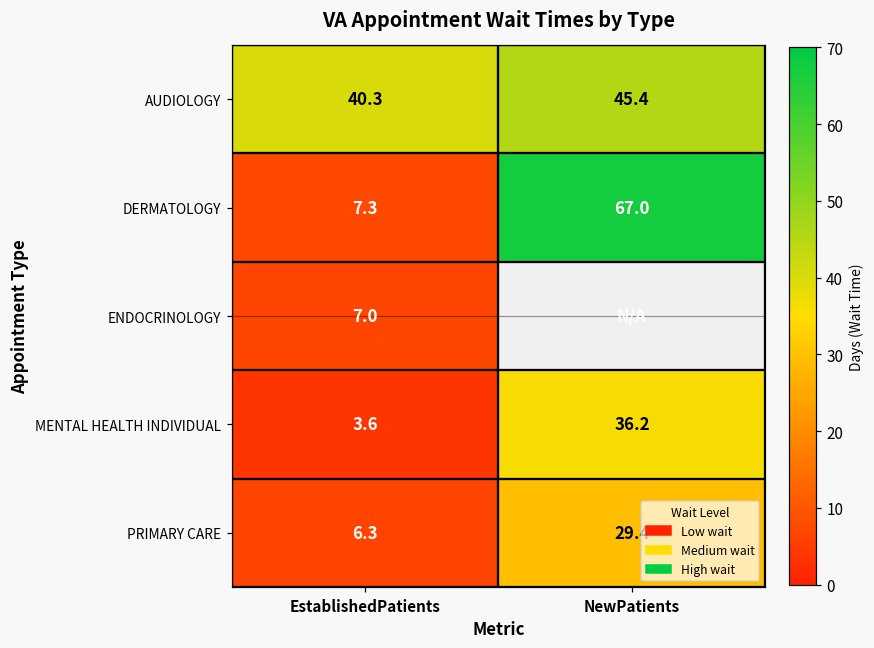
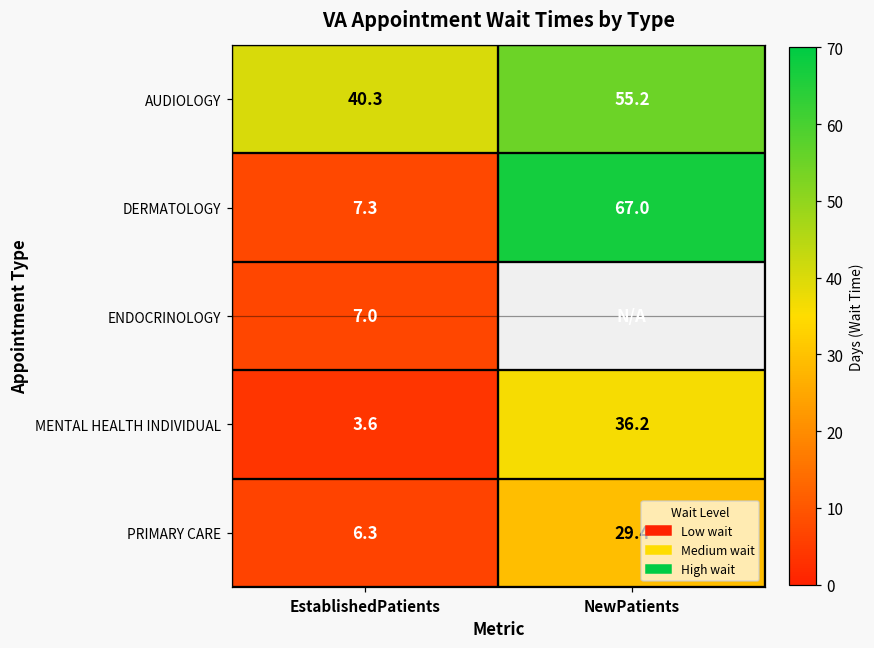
  {
    "AUDIOLOGY": {
      "EstablishedPatients": 40.3,
-     "NewPatients": 45.4
+     "NewPatients": 55.2
    },
    "DERMATOLOGY": {
      "EstablishedPatients": 7.3,
      "NewPatients": 67.0
    },
    "ENDOCRINOLOGY": {
      "EstablishedPatients": 7.0
    },
    "MENTAL HEALTH INDIVIDUAL": {
      "EstablishedPatients": 3.6,
      "NewPatients": 36.2
    },
    "PRIMARY CARE": {
      "EstablishedPatients": 6.3
    }
  }
